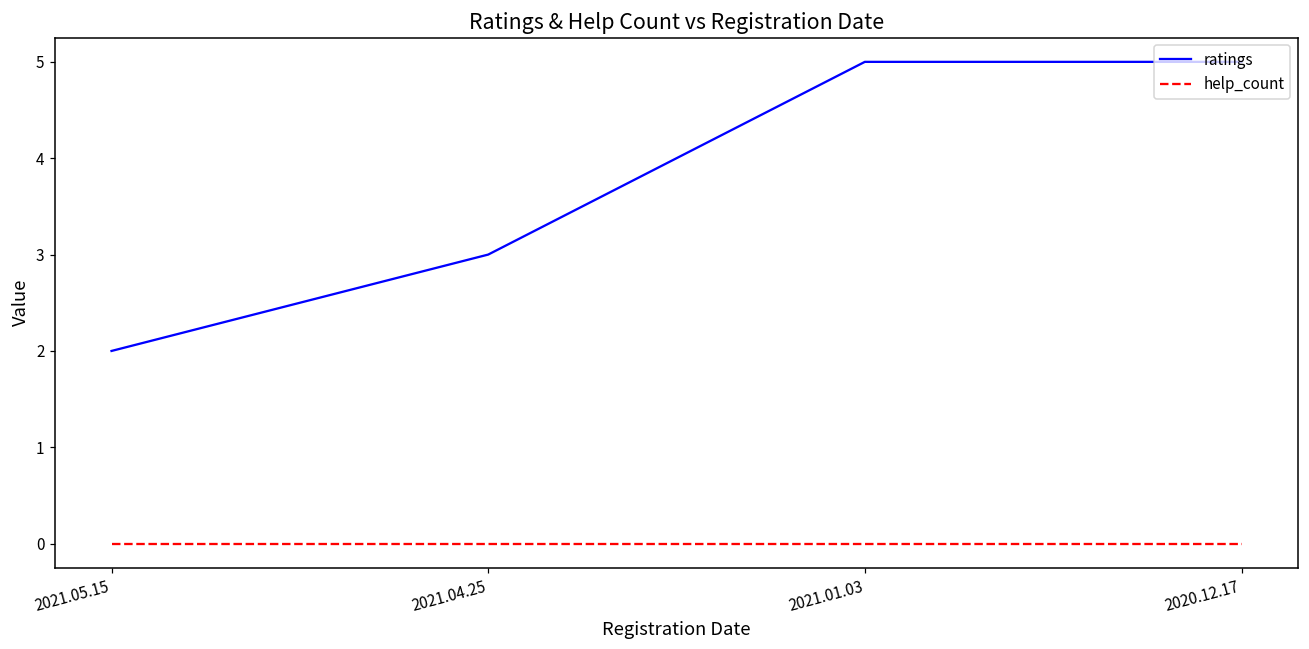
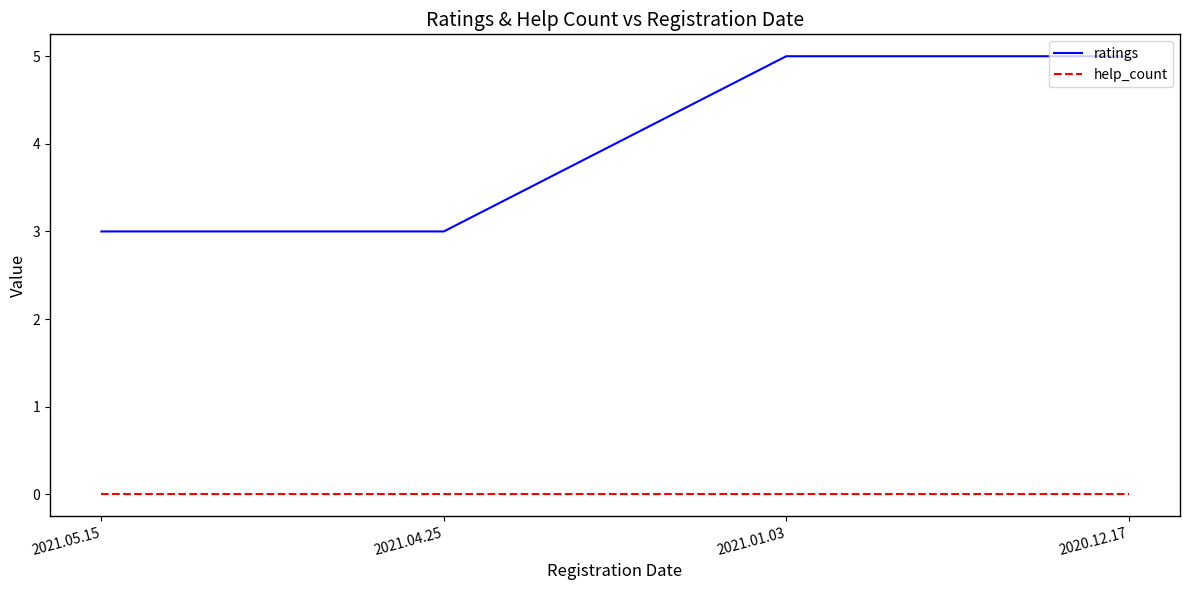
  {
    "ratings": {
-     "2021.05.15": 2,
+     "2021.05.15": 3,
      "2021.04.25": 3,
      "2021.01.03": 5
    },
    "help_count": {
      "2021.05.15": 0,
      "2021.04.25": 0,
      "2021.01.03": 0,
      "2020.12.17": 0
    }
  }
